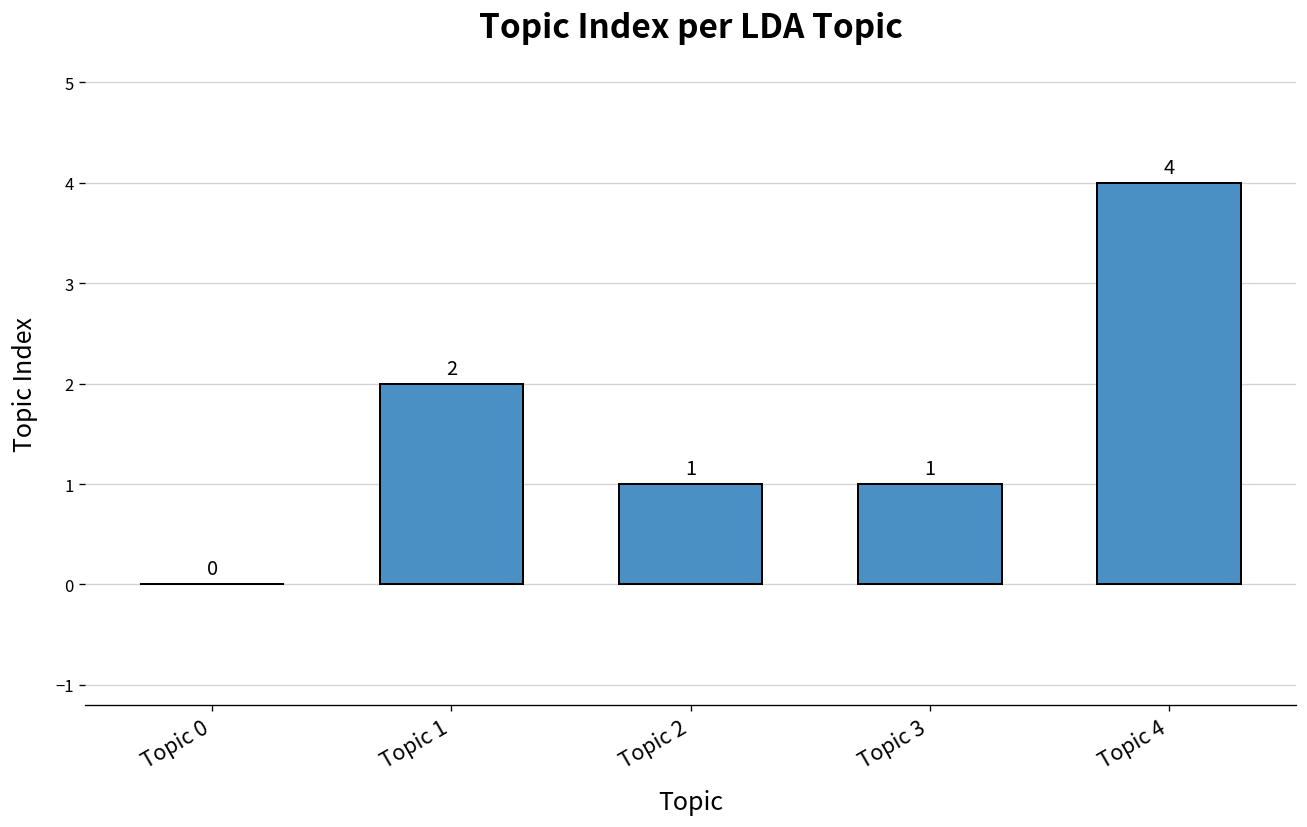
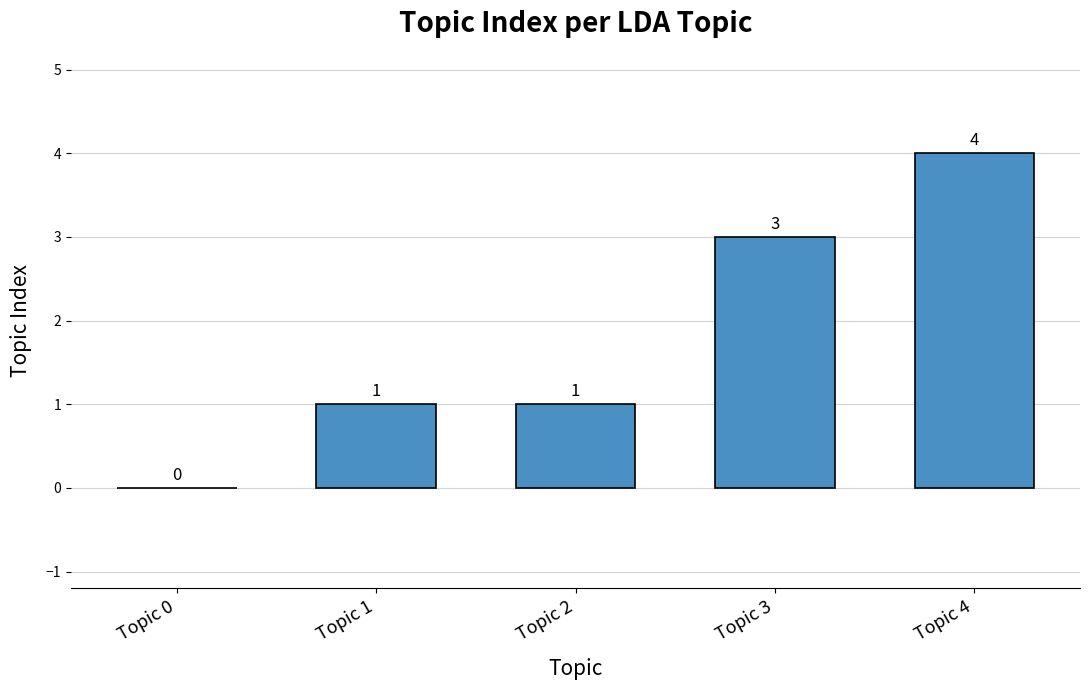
  {
    "Topic 0": 0,
-   "Topic 1": 2,
+   "Topic 1": 1,
    "Topic 2": 1,
-   "Topic 3": 1,
+   "Topic 3": 3,
    "Topic 4": 4
  }
